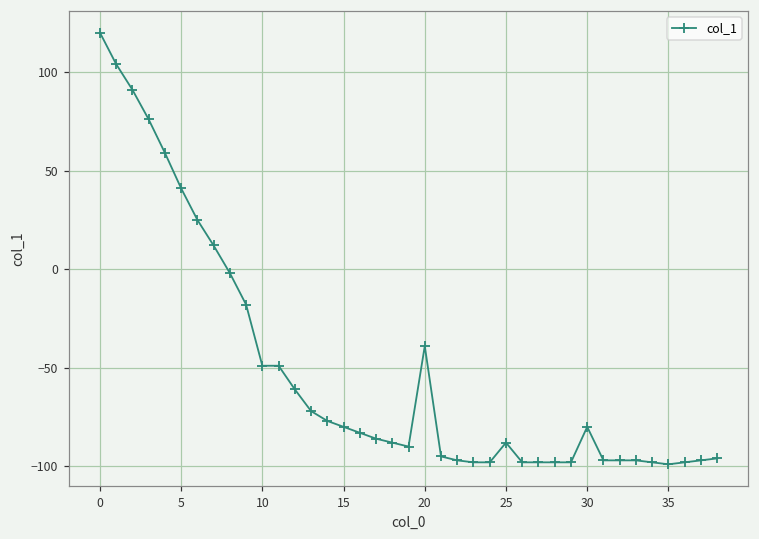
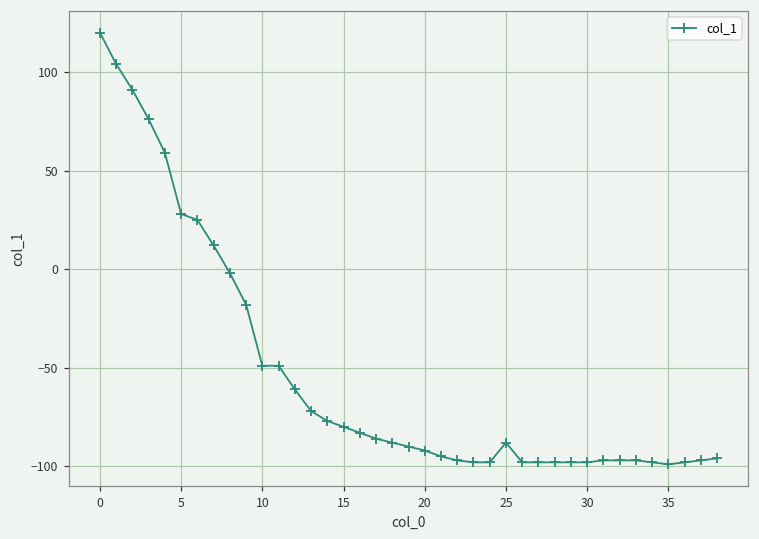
  {
    "0": 120,
-   "5": 41,
+   "5": 28,
    "10": -49,
    "15": -80,
-   "20": -39,
+   "20": -92,
    "25": -88,
-   "30": -80,
+   "30": -98,
    "35": -99
  }
